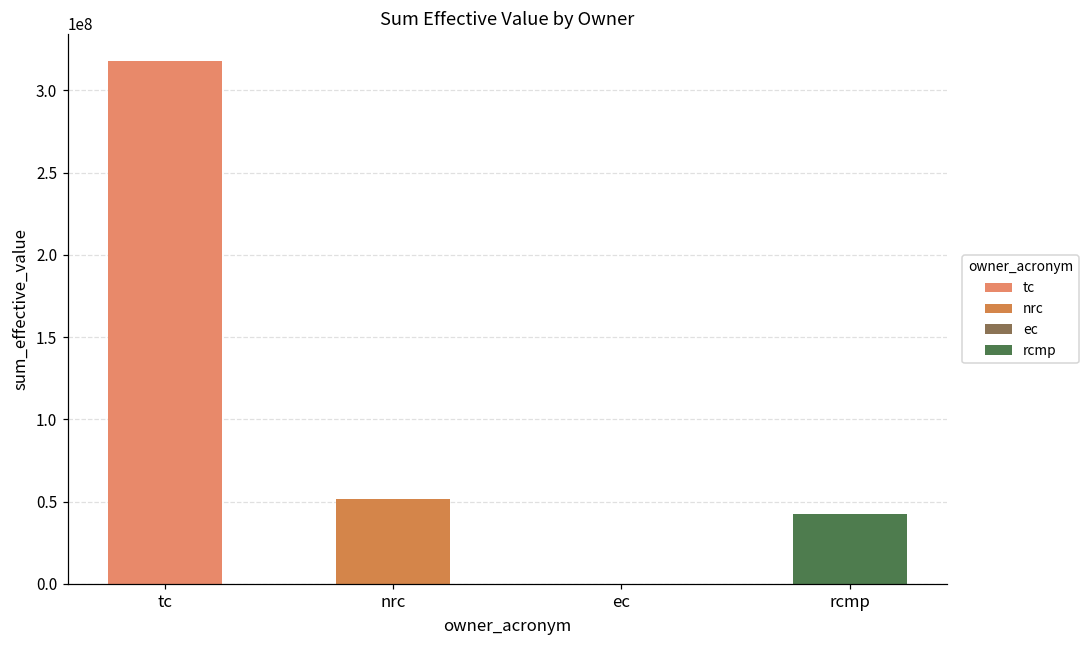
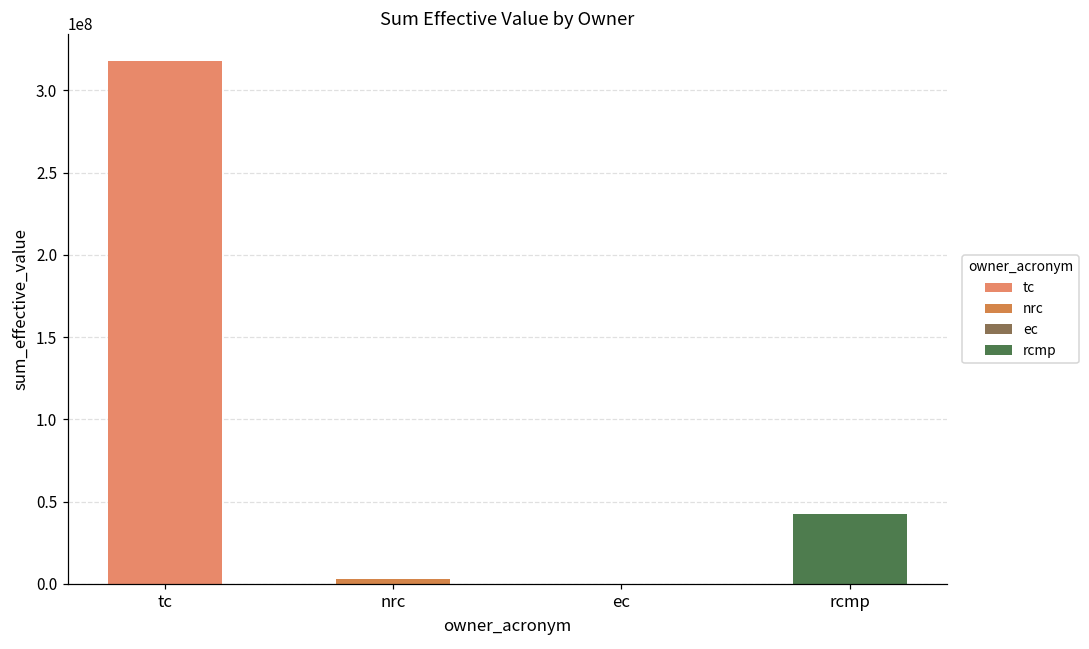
  {
    "tc": 318000000,
-   "nrc": 51000000,
+   "nrc": 3000000,
    "rcmp": 43000000
  }
